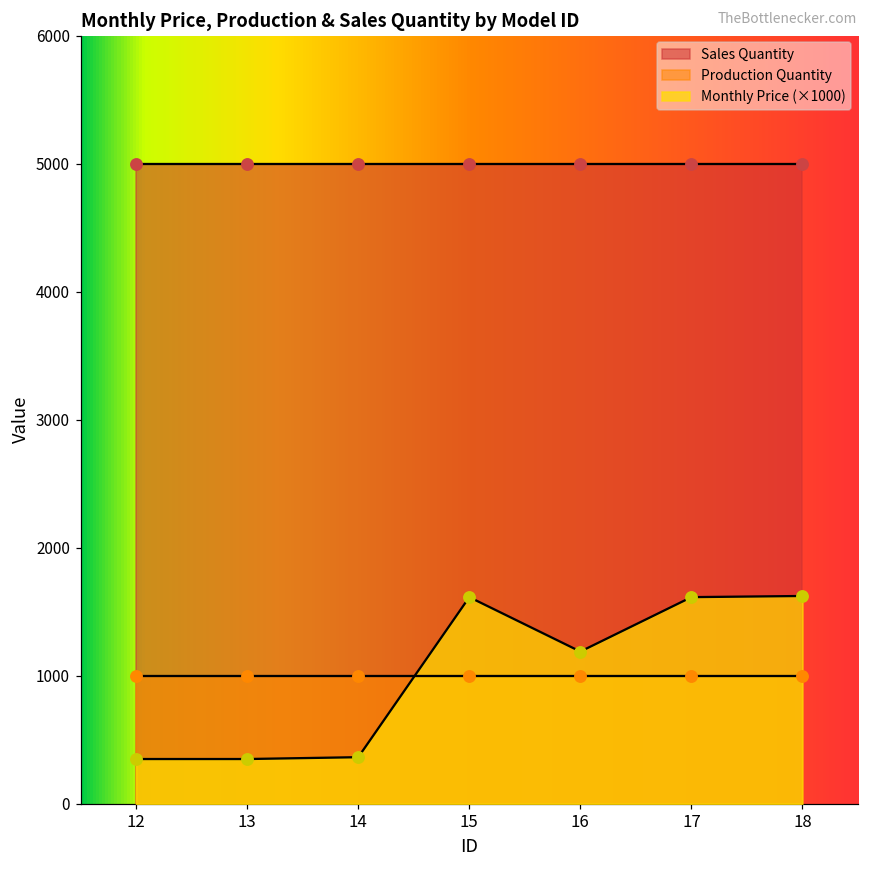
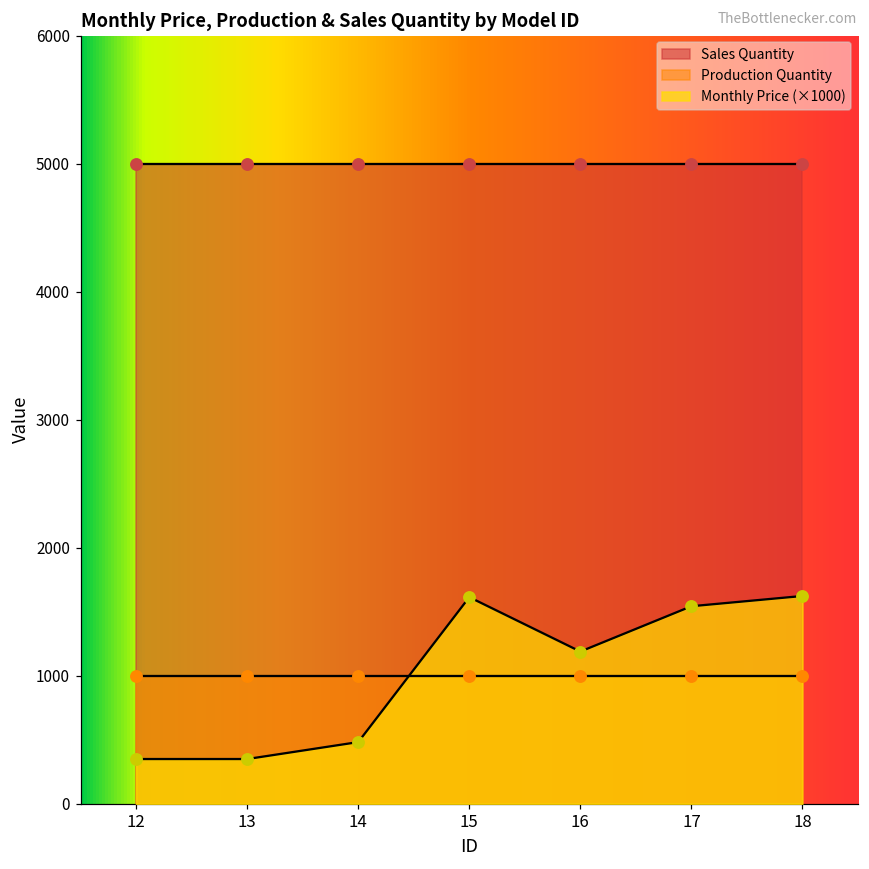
  {
    "Sales Quantity": {
      "12": 5000,
      "13": 5000,
      "14": 5000,
      "15": 5000,
      "16": 5000,
      "17": 5000,
      "18": 5000
    },
    "Production Quantity": {
      "12": 1000,
      "13": 1000,
      "14": 1000,
      "15": 1000,
      "16": 1000,
      "17": 1000,
      "18": 1000
    },
    "Monthly Price (×1000)": {
      "12": 350,
      "13": 350,
-     "14": 360,
+     "14": 480,
      "15": 1610,
      "16": 1190,
-     "17": 1610,
+     "17": 1540,
      "18": 1620
    }
  }
